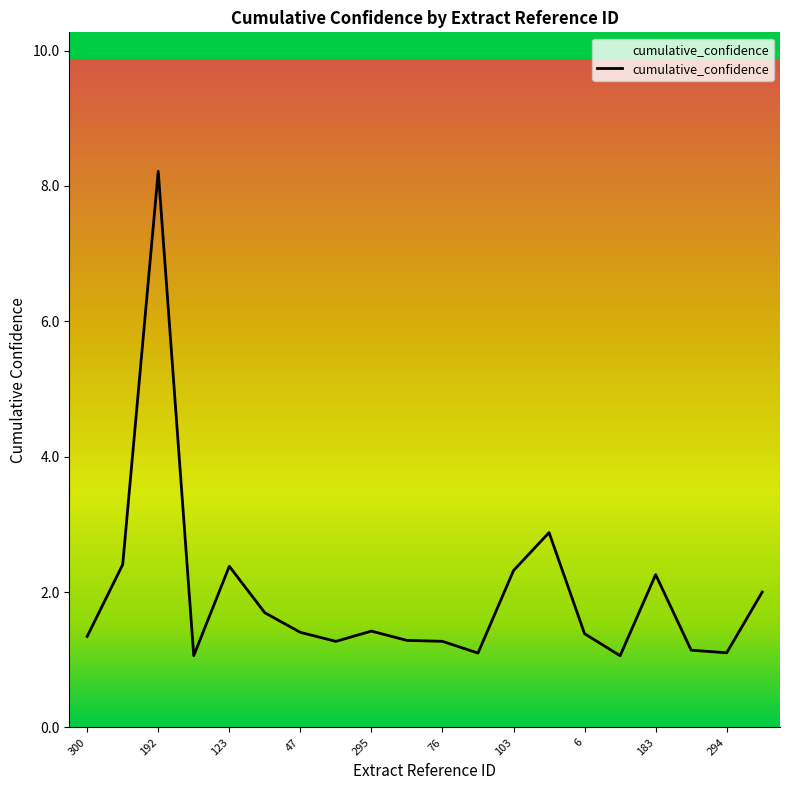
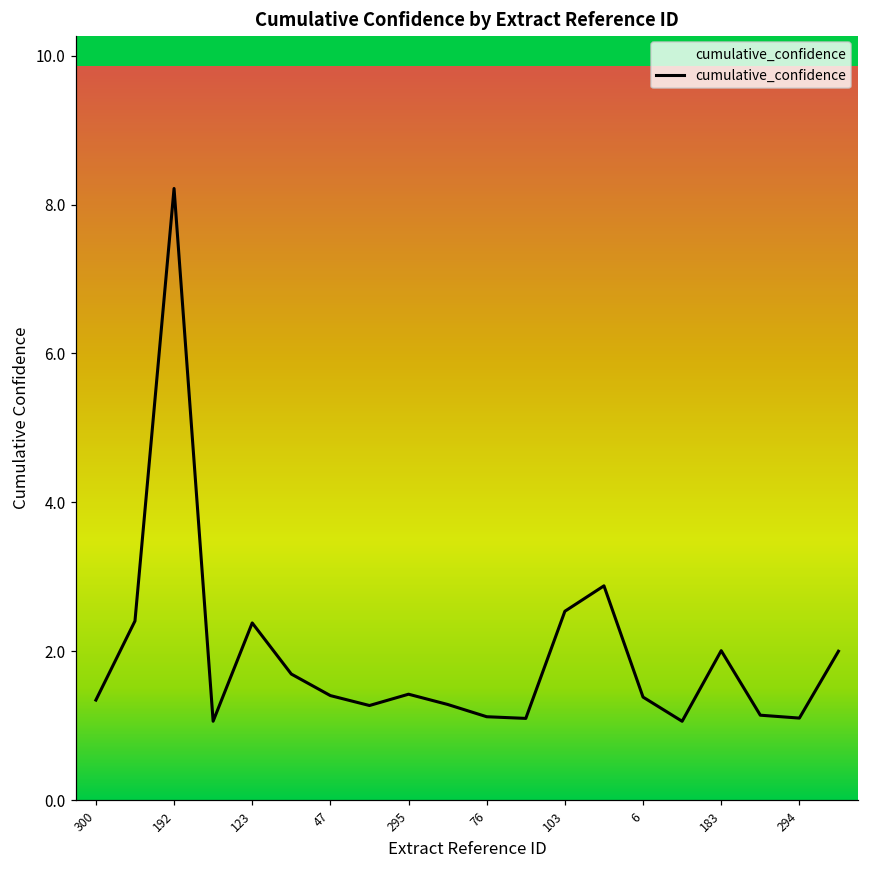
  {
    "300": 1.3,
    "192": 8.2,
    "123": 2.4,
    "47": 1.4,
    "295": 1.4,
-   "76": 1.3,
-   "103": 2.3,
+   "76": 1.1,
+   "103": 2.5,
    "6": 1.4,
-   "183": 2.3,
+   "183": 2.0,
    "294": 1.1
  }
